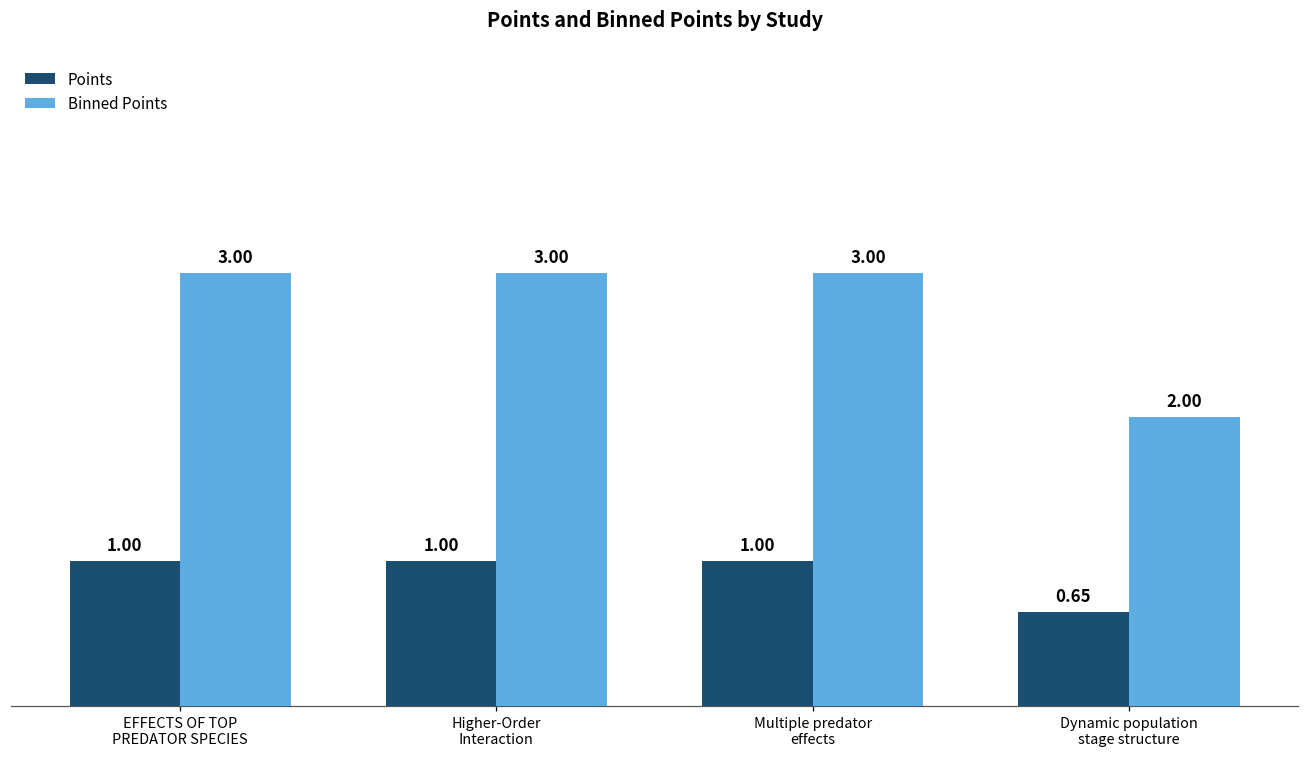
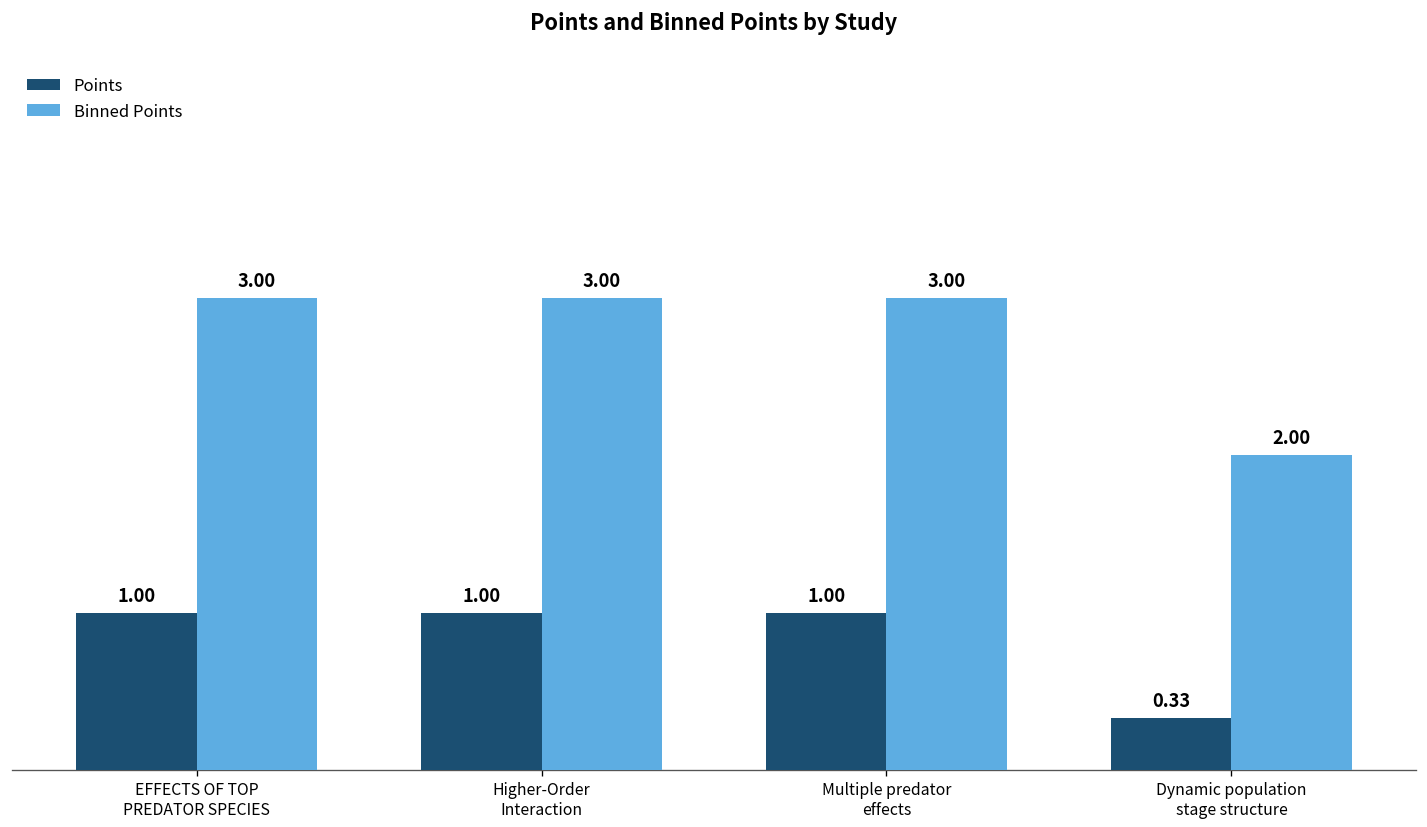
  {
    "Points": {
      "EFFECTS OF TOP PREDATOR SPECIES": 1.00,
      "Higher-Order Interaction": 1.00,
      "Multiple predator effects": 1.00,
-     "Dynamic population stage structure": 0.65
+     "Dynamic population stage structure": 0.33
    },
    "Binned Points": {
      "EFFECTS OF TOP PREDATOR SPECIES": 3.00,
      "Higher-Order Interaction": 3.00,
      "Multiple predator effects": 3.00,
      "Dynamic population stage structure": 2.00
    }
  }
